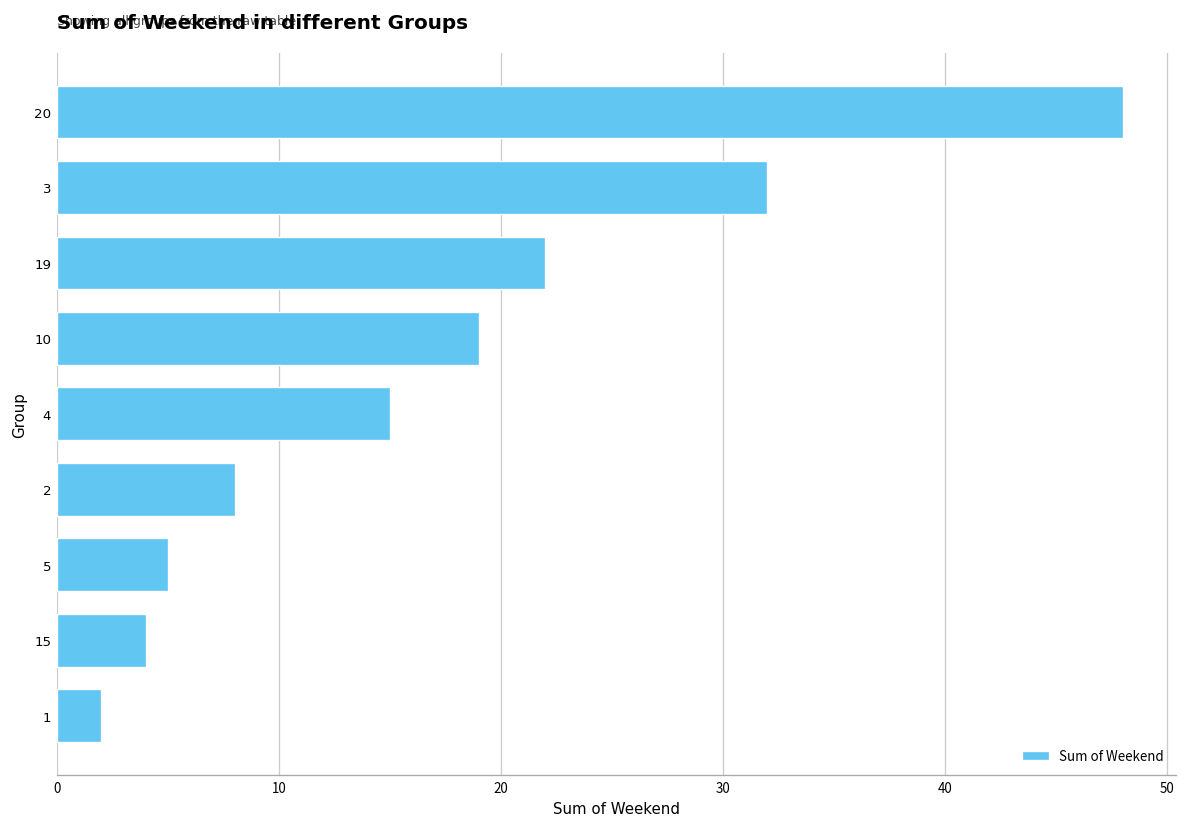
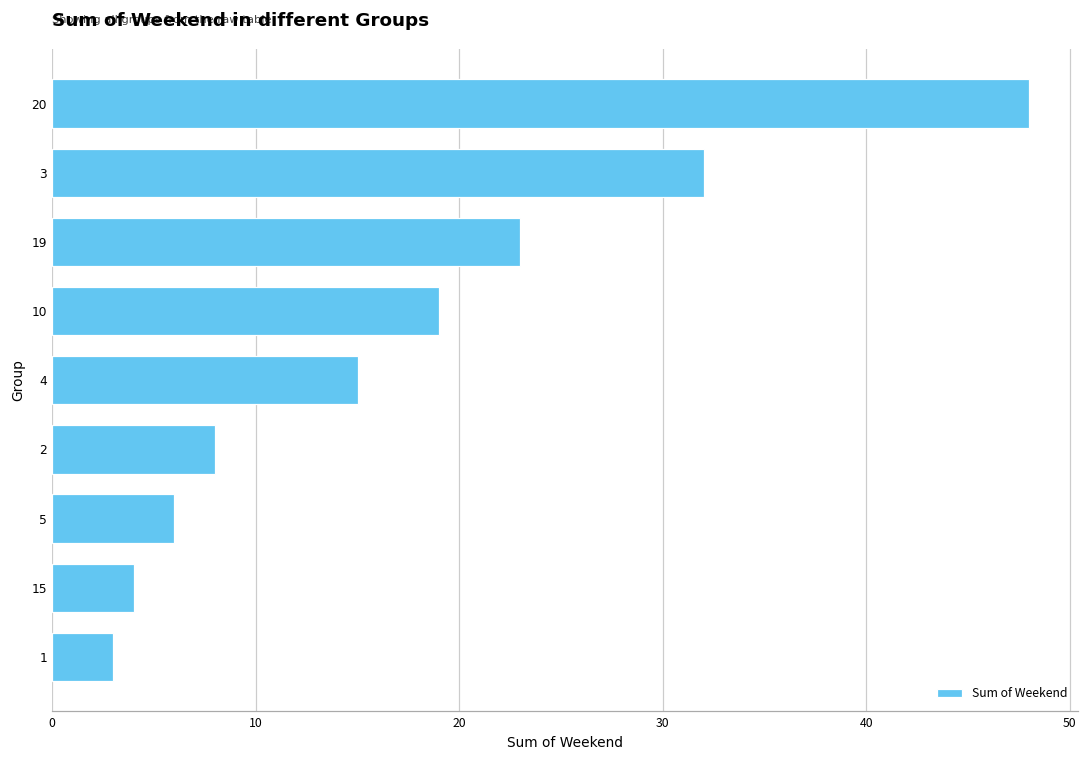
  {
    "20": 48,
    "3": 32,
-   "19": 22,
+   "19": 23,
    "10": 19,
    "4": 15,
    "2": 8,
-   "5": 5,
+   "5": 6,
    "15": 4,
-   "1": 2
+   "1": 3
  }
